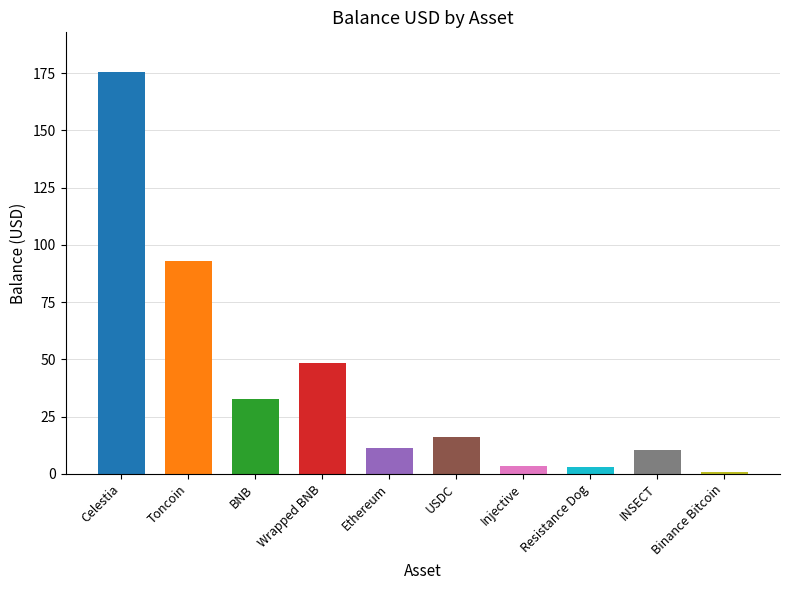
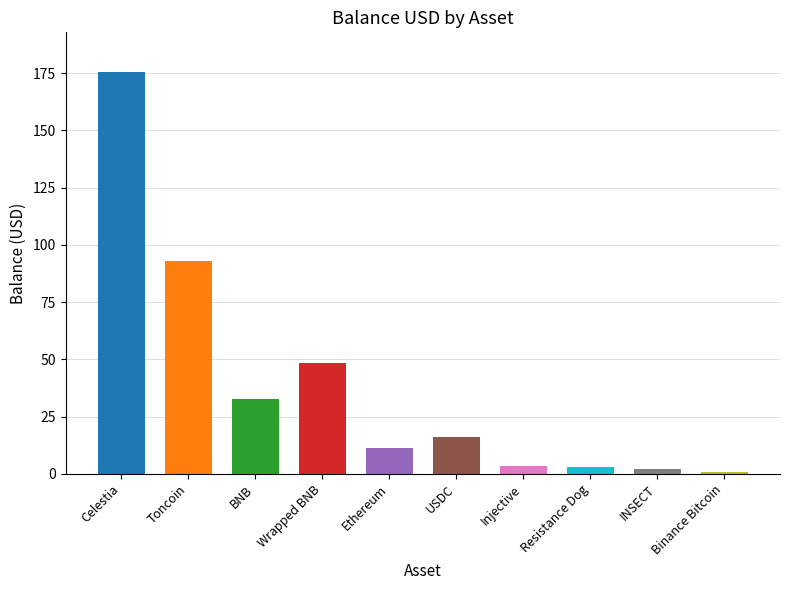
  {
    "Celestia": 175,
    "Toncoin": 93,
    "BNB": 33,
    "Wrapped BNB": 48,
    "Ethereum": 11,
    "USDC": 16,
    "Injective": 3,
    "Resistance Dog": 3,
-   "INSECT": 10
+   "INSECT": 2
  }
